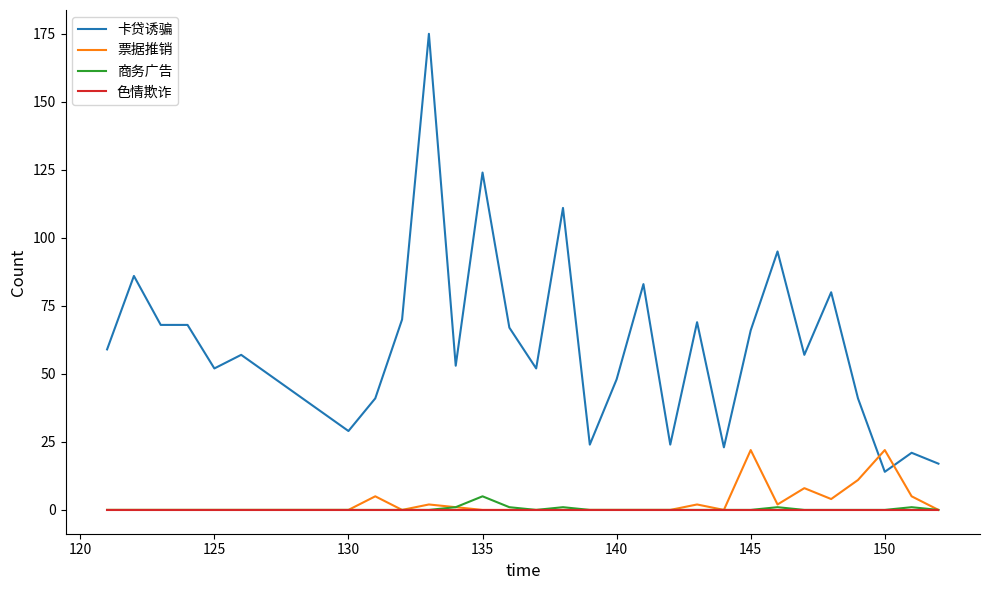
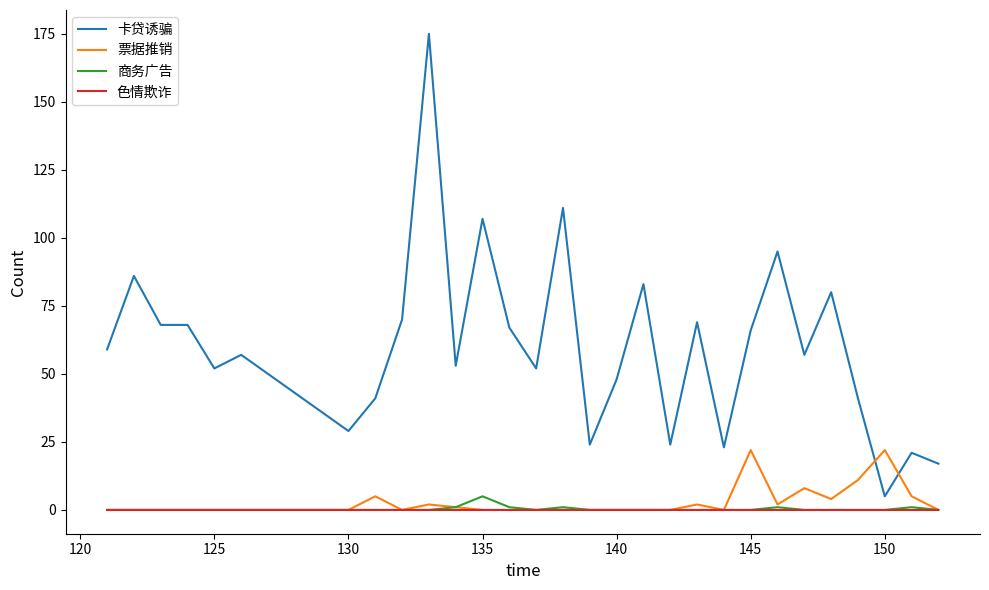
  {
    "卡贷诱骗": {
      "125": 52,
      "130": 29,
-     "135": 124,
+     "135": 107,
      "140": 48,
      "145": 66,
-     "150": 14
+     "150": 5
    },
    "票据推销": {
      "145": 22,
      "150": 22
    },
    "商务广告": {
      "135": 5
    }
  }
